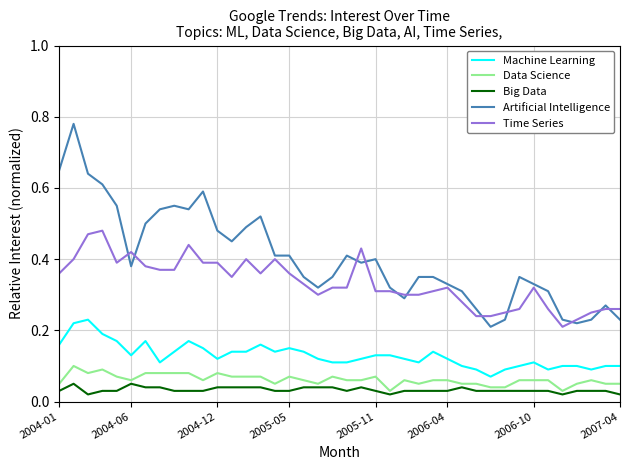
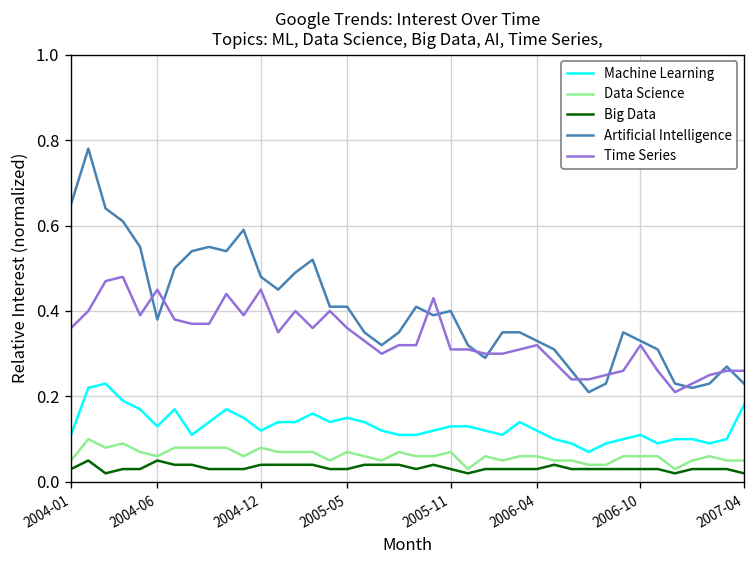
  {
    "Machine Learning": {
-     "2004-01": 0.16,
+     "2004-01": 0.11,
      "2004-06": 0.13,
      "2004-12": 0.12,
      "2005-05": 0.15,
      "2005-11": 0.13,
      "2006-04": 0.12,
      "2006-10": 0.11,
-     "2007-04": 0.10
+     "2007-04": 0.18
    },
    "Data Science": {
      "2004-01": 0.05,
      "2004-06": 0.06,
      "2004-12": 0.08,
      "2005-05": 0.07,
      "2005-11": 0.07,
      "2006-04": 0.06,
      "2006-10": 0.06,
      "2007-04": 0.05
    },
    "Big Data": {
      "2004-01": 0.03,
      "2004-06": 0.05,
      "2004-12": 0.04,
      "2005-05": 0.03,
      "2005-11": 0.03,
      "2006-04": 0.03,
      "2006-10": 0.03,
      "2007-04": 0.02
    },
    "Artificial Intelligence": {
      "2004-01": 0.65,
      "2004-06": 0.38,
      "2004-12": 0.48,
      "2005-05": 0.41,
      "2005-11": 0.40,
      "2006-04": 0.33,
      "2006-10": 0.33,
      "2007-04": 0.23
    },
    "Time Series": {
      "2004-01": 0.36,
-     "2004-06": 0.42,
-     "2004-12": 0.39,
+     "2004-06": 0.45,
+     "2004-12": 0.45,
      "2005-05": 0.36,
      "2005-11": 0.31,
      "2006-04": 0.32,
      "2006-10": 0.32,
      "2007-04": 0.26
    }
  }
